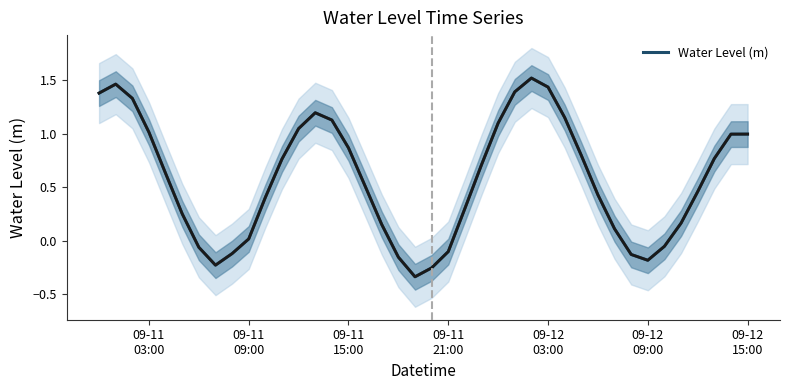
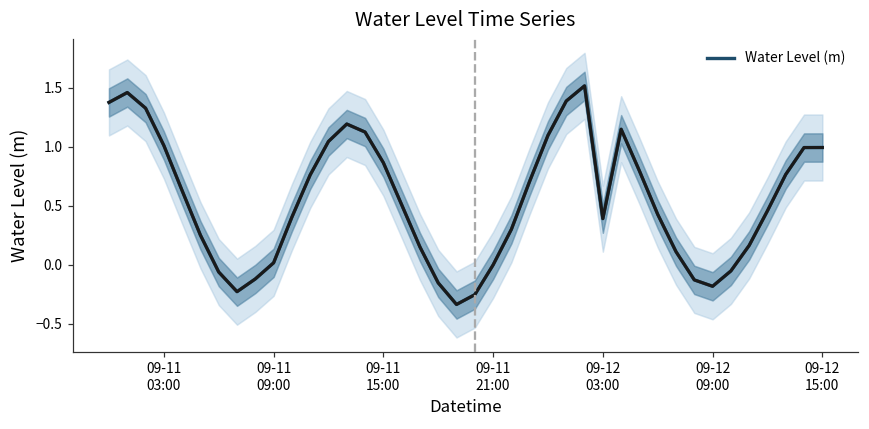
  {
    "Water Level (m)": {
      "09-11 03:00": 1.01,
      "09-11 09:00": 0.02,
      "09-11 15:00": 0.87,
-     "09-11 21:00": -0.10,
-     "09-12 03:00": 1.43,
+     "09-11 21:00": 0.00,
+     "09-12 03:00": 0.39,
      "09-12 09:00": -0.18,
      "09-12 15:00": 0.99
    }
  }
